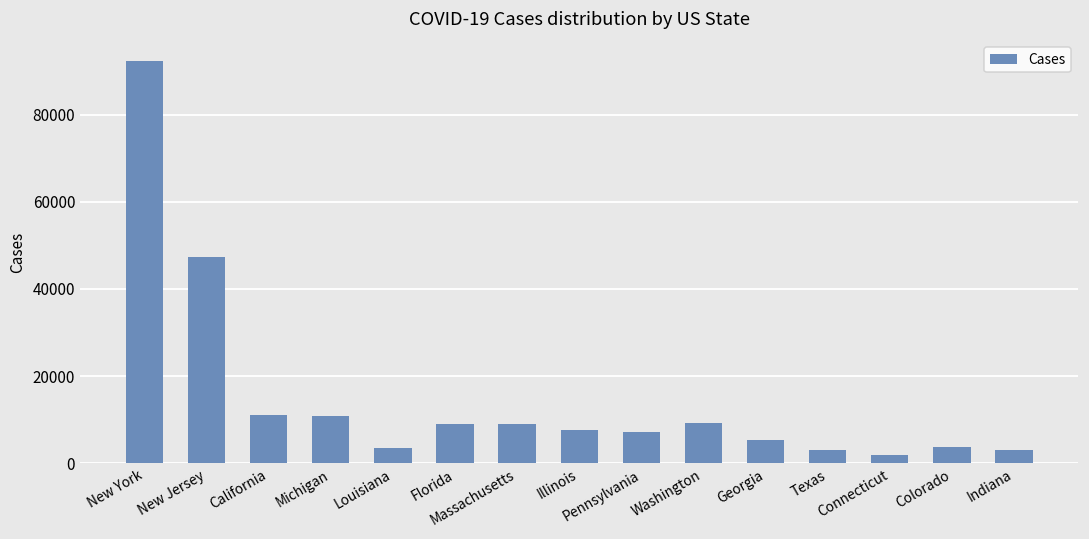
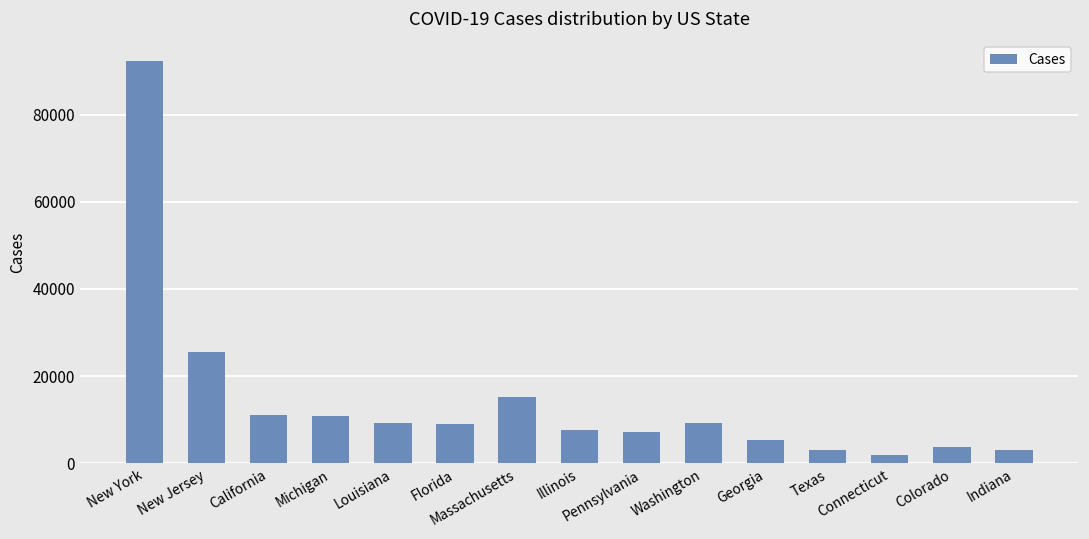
  {
    "New York": 92000,
-   "New Jersey": 47000,
+   "New Jersey": 26000,
    "California": 11000,
    "Michigan": 11000,
-   "Louisiana": 3000,
+   "Louisiana": 9000,
    "Florida": 9000,
-   "Massachusetts": 9000,
+   "Massachusetts": 15000,
    "Illinois": 8000,
    "Pennsylvania": 7000,
    "Washington": 9000,
    "Georgia": 5000,
    "Texas": 3000,
    "Connecticut": 2000,
    "Colorado": 4000,
    "Indiana": 3000
  }
